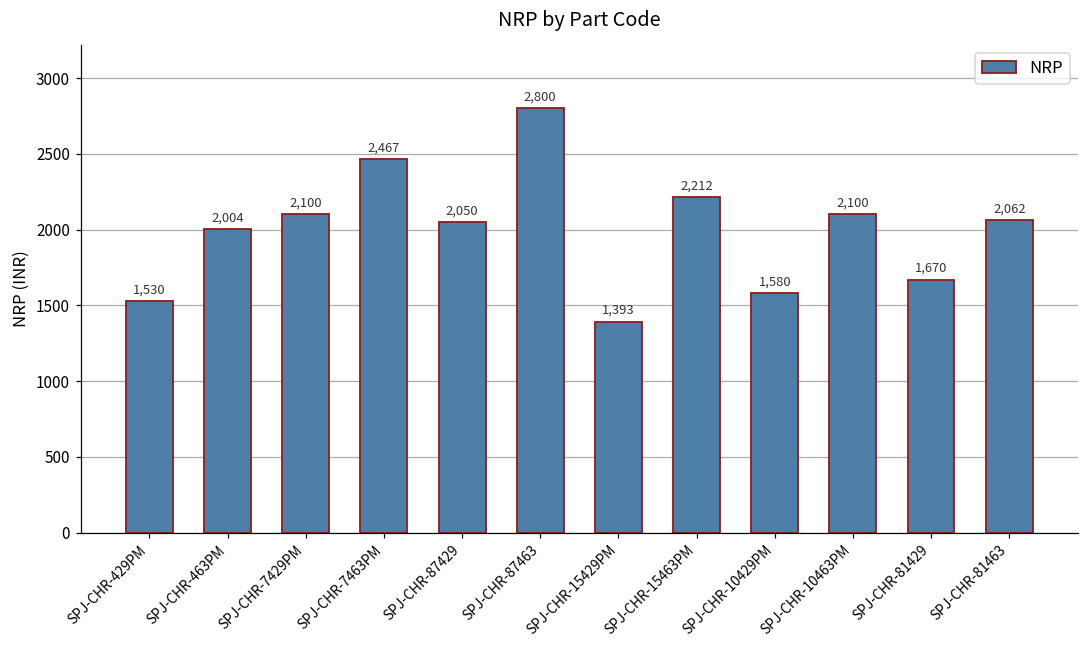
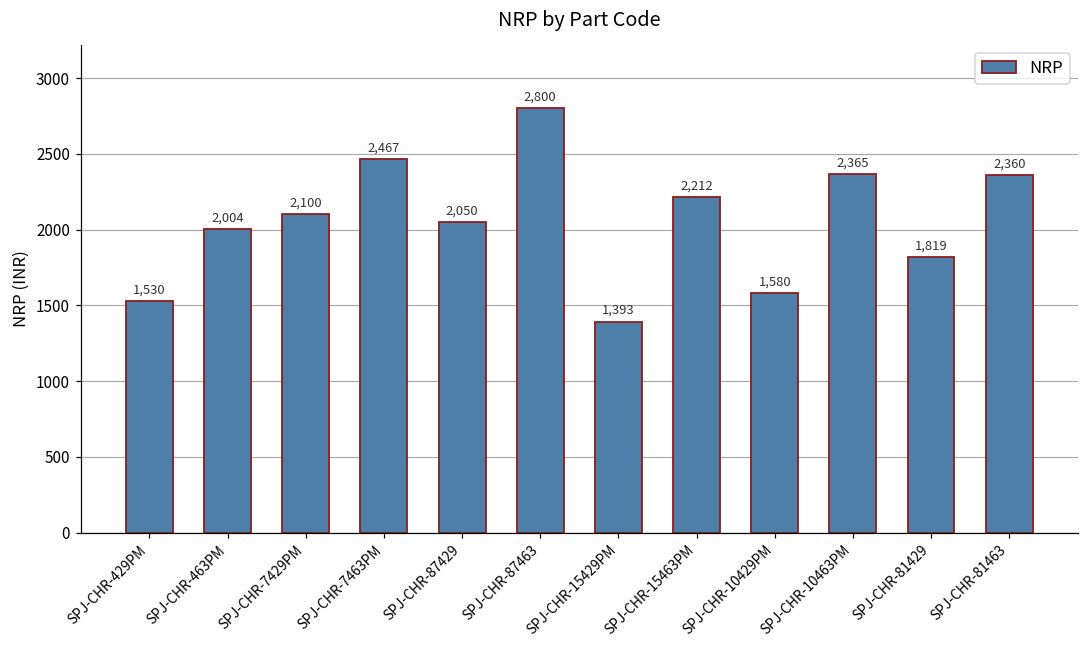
  {
    "SPJ-CHR-429PM": "1,530",
    "SPJ-CHR-463PM": "2,004",
    "SPJ-CHR-7429PM": "2,100",
    "SPJ-CHR-7463PM": "2,467",
    "SPJ-CHR-87429": "2,050",
    "SPJ-CHR-87463": "2,800",
    "SPJ-CHR-15429PM": "1,393",
    "SPJ-CHR-15463PM": "2,212",
    "SPJ-CHR-10429PM": "1,580",
-   "SPJ-CHR-10463PM": "2,100",
-   "SPJ-CHR-81429": "1,670",
-   "SPJ-CHR-81463": "2,062"
+   "SPJ-CHR-10463PM": "2,365",
+   "SPJ-CHR-81429": "1,819",
+   "SPJ-CHR-81463": "2,360"
  }
